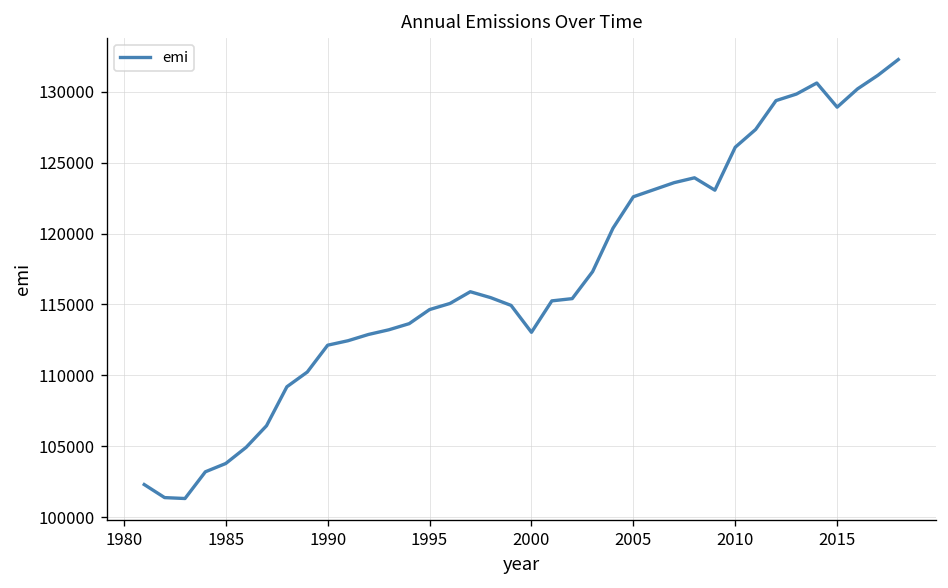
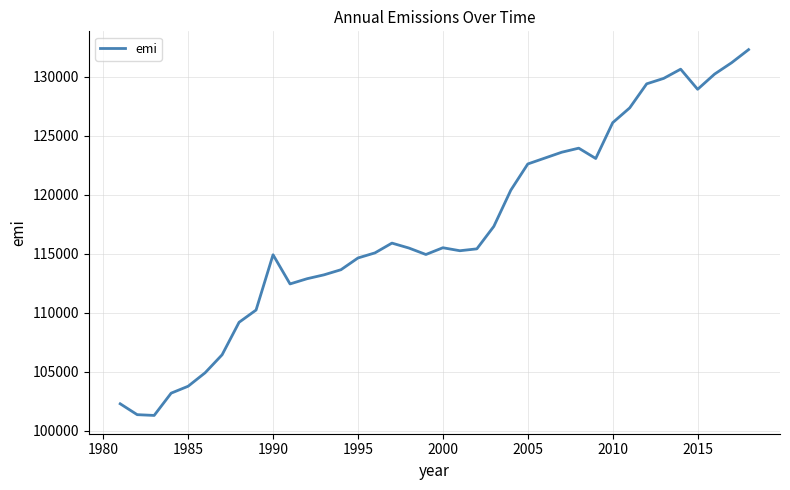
  {
    "1985": 103800,
-   "1990": 112100,
+   "1990": 114900,
    "1995": 114600,
-   "2000": 113000,
+   "2000": 115500,
    "2005": 122600,
    "2010": 126100,
    "2015": 128900
  }
